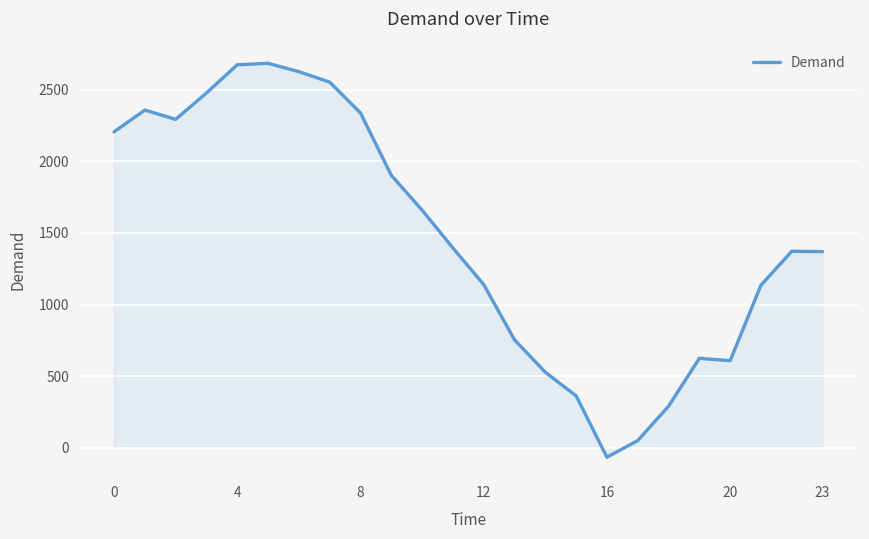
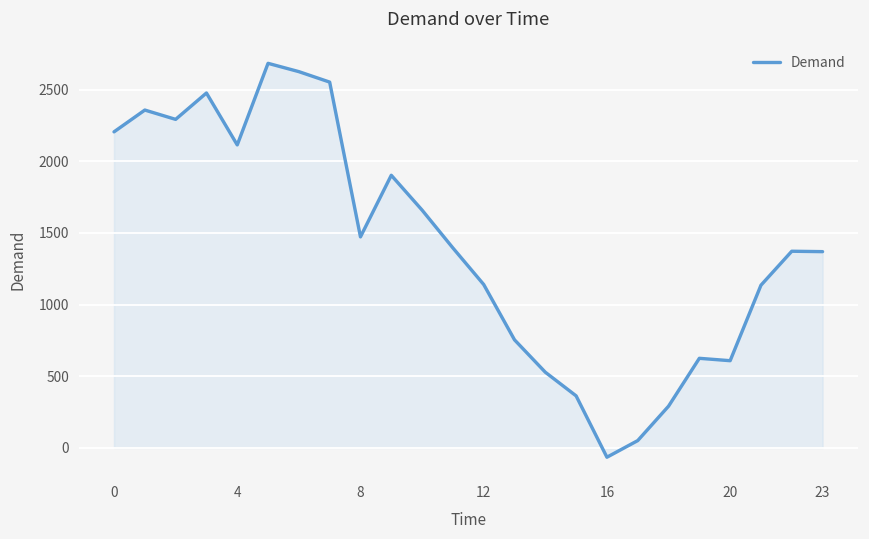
  {
    "Demand": {
-     "4": 2670,
-     "8": 2340,
+     "4": 2110,
+     "8": 1470,
      "16": -70
    }
  }
